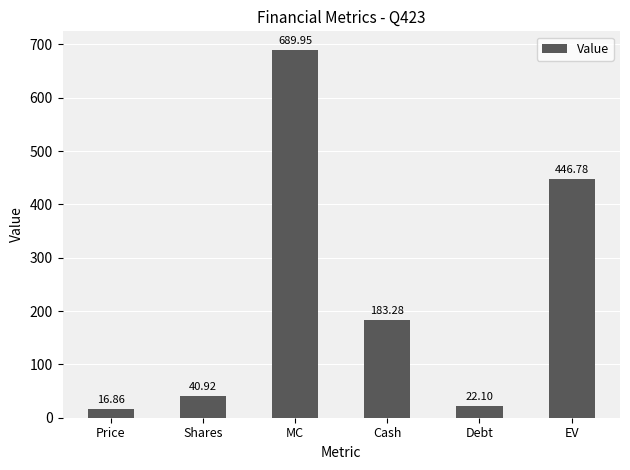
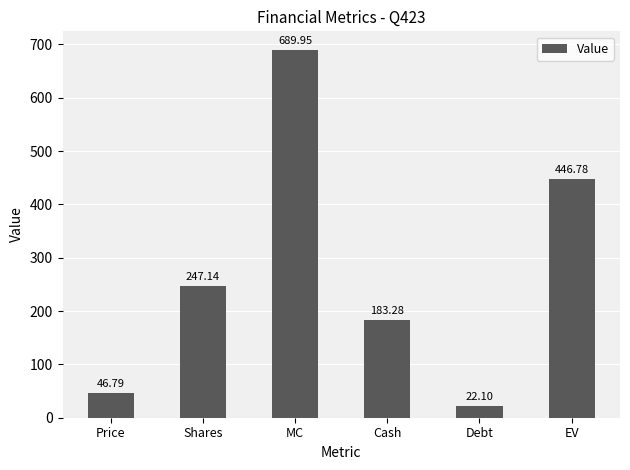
  {
-   "Price": 16.86,
-   "Shares": 40.92,
+   "Price": 46.79,
+   "Shares": 247.14,
    "MC": 689.95,
    "Cash": 183.28,
    "Debt": 22.10,
    "EV": 446.78
  }
